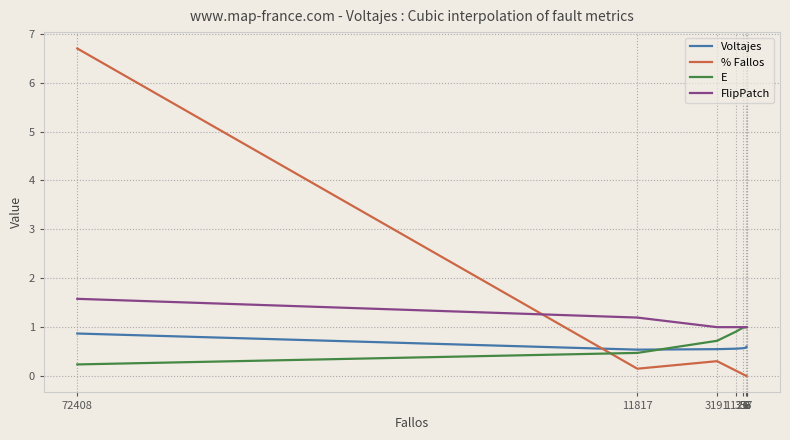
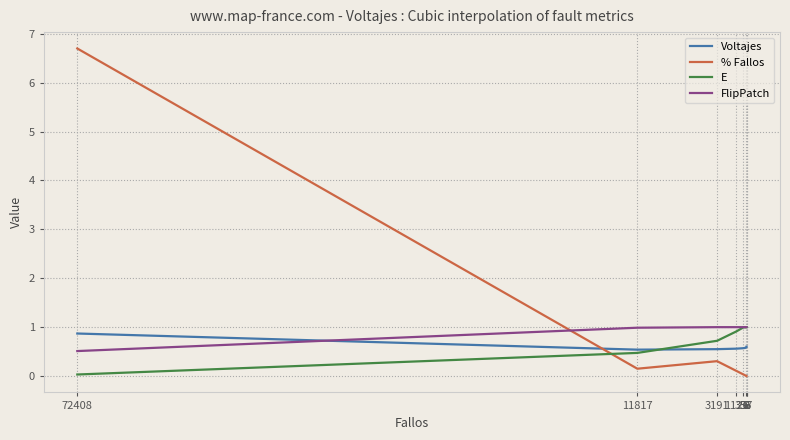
  {
    "Voltajes": {
      "72408": 0.9,
      "11817": 0.5
    },
    "% Fallos": {
      "72408": 6.7,
      "11817": 0.2
    },
    "E": {
-     "72408": 0.2,
+     "72408": 0.0,
      "11817": 0.5
    },
    "FlipPatch": {
-     "72408": 1.6,
-     "11817": 1.2
+     "72408": 0.5,
+     "11817": 1.0
    }
  }
